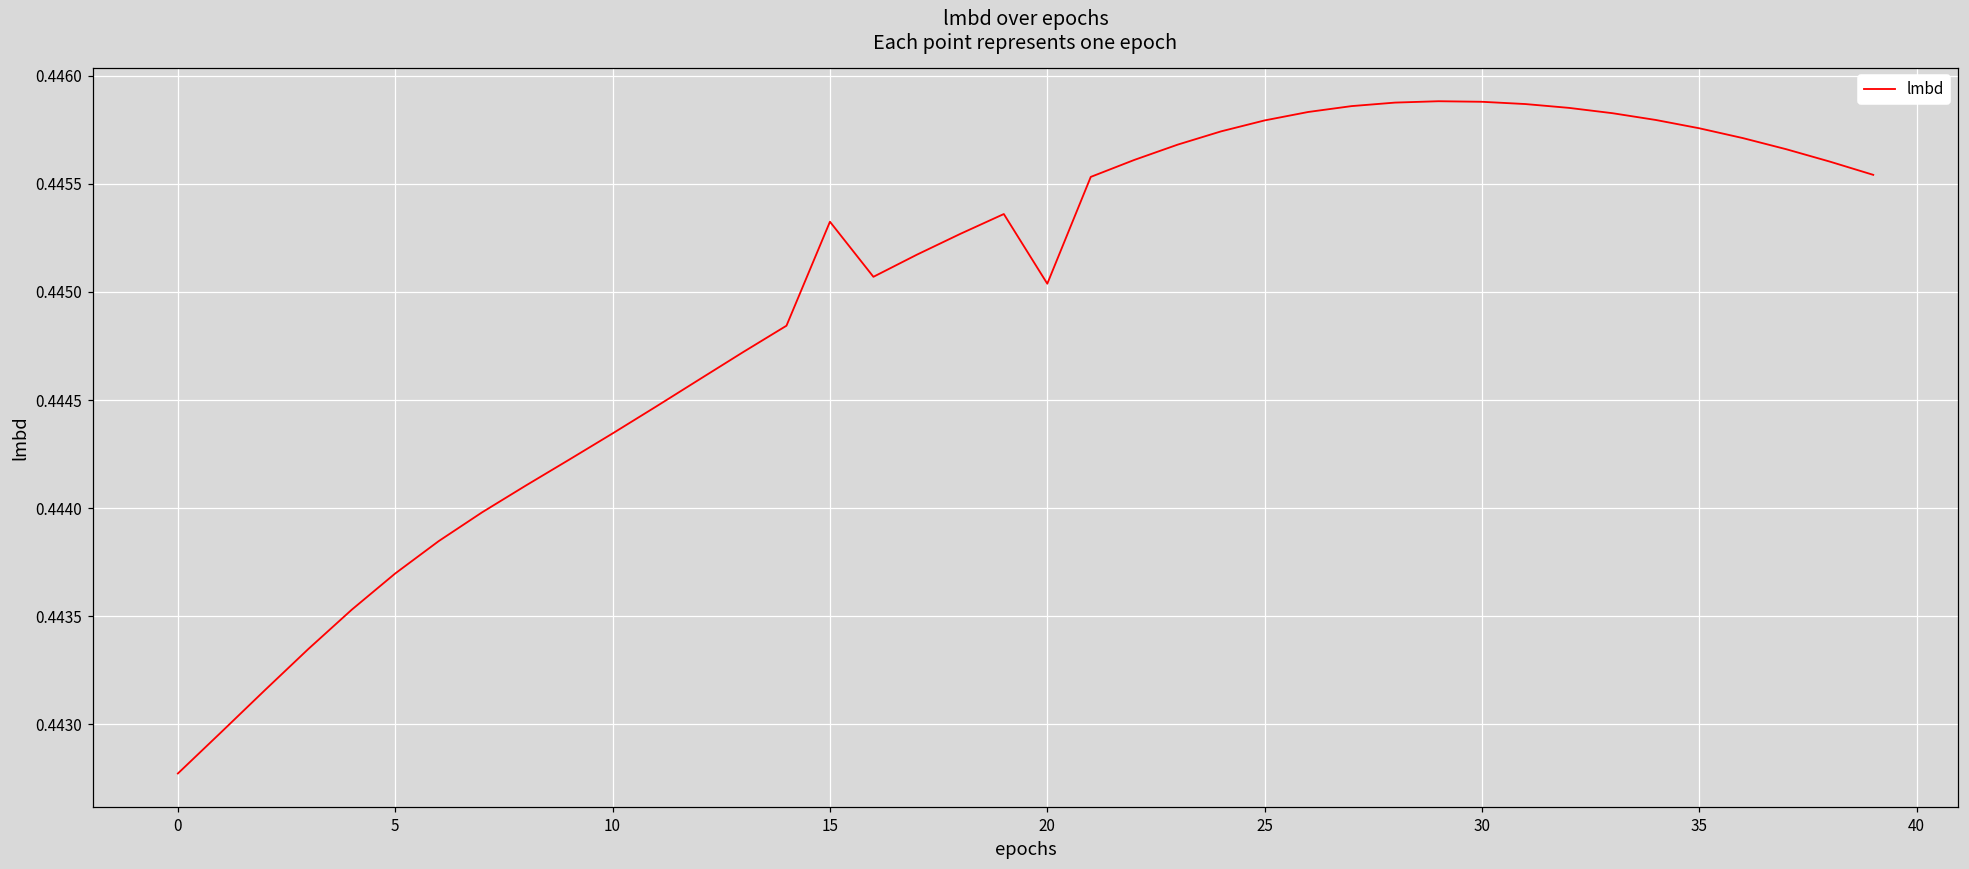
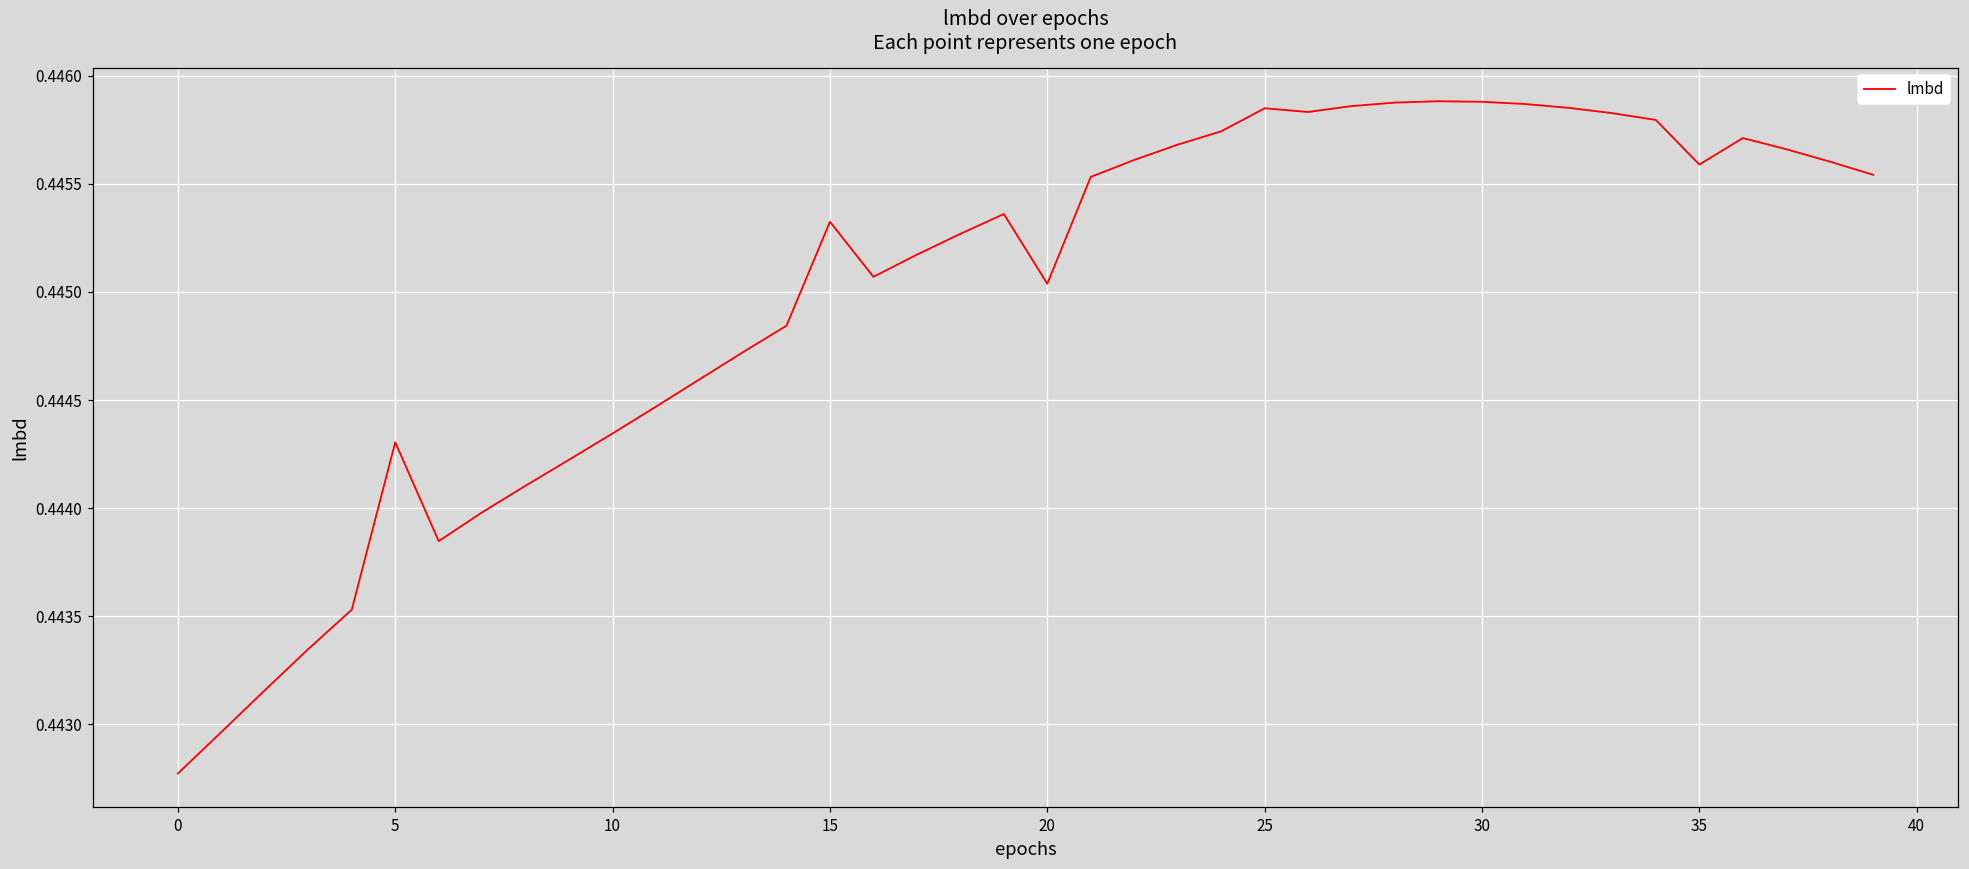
  {
    "0": 0.44277,
-   "5": 0.44370,
+   "5": 0.44430,
    "10": 0.44435,
    "15": 0.44533,
    "20": 0.44504,
-   "25": 0.44579,
+   "25": 0.44585,
    "30": 0.44588,
-   "35": 0.44576
+   "35": 0.44559
  }
